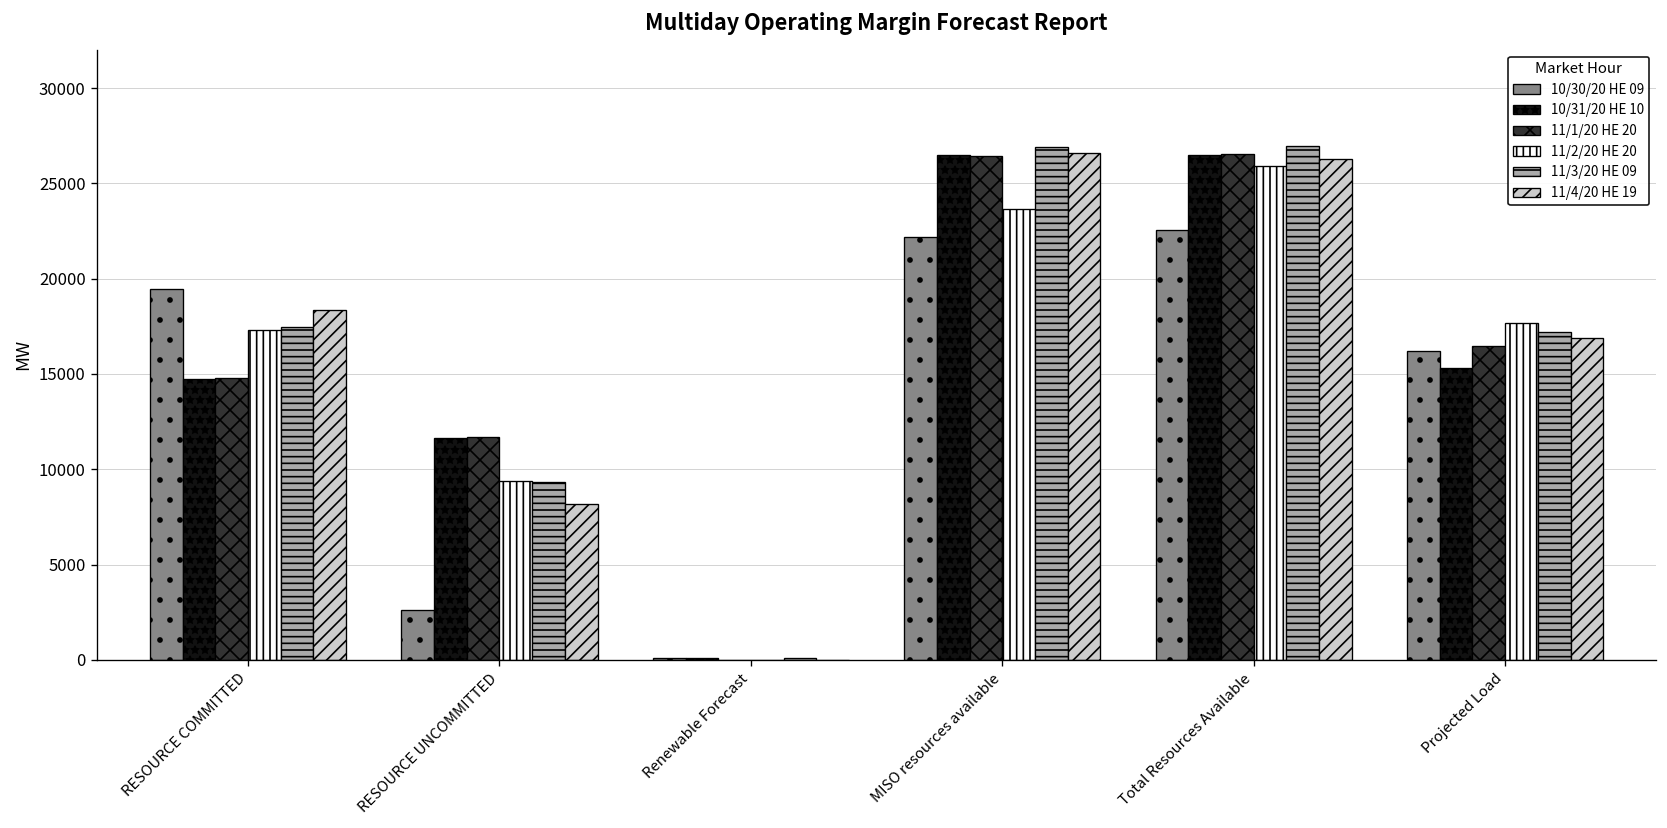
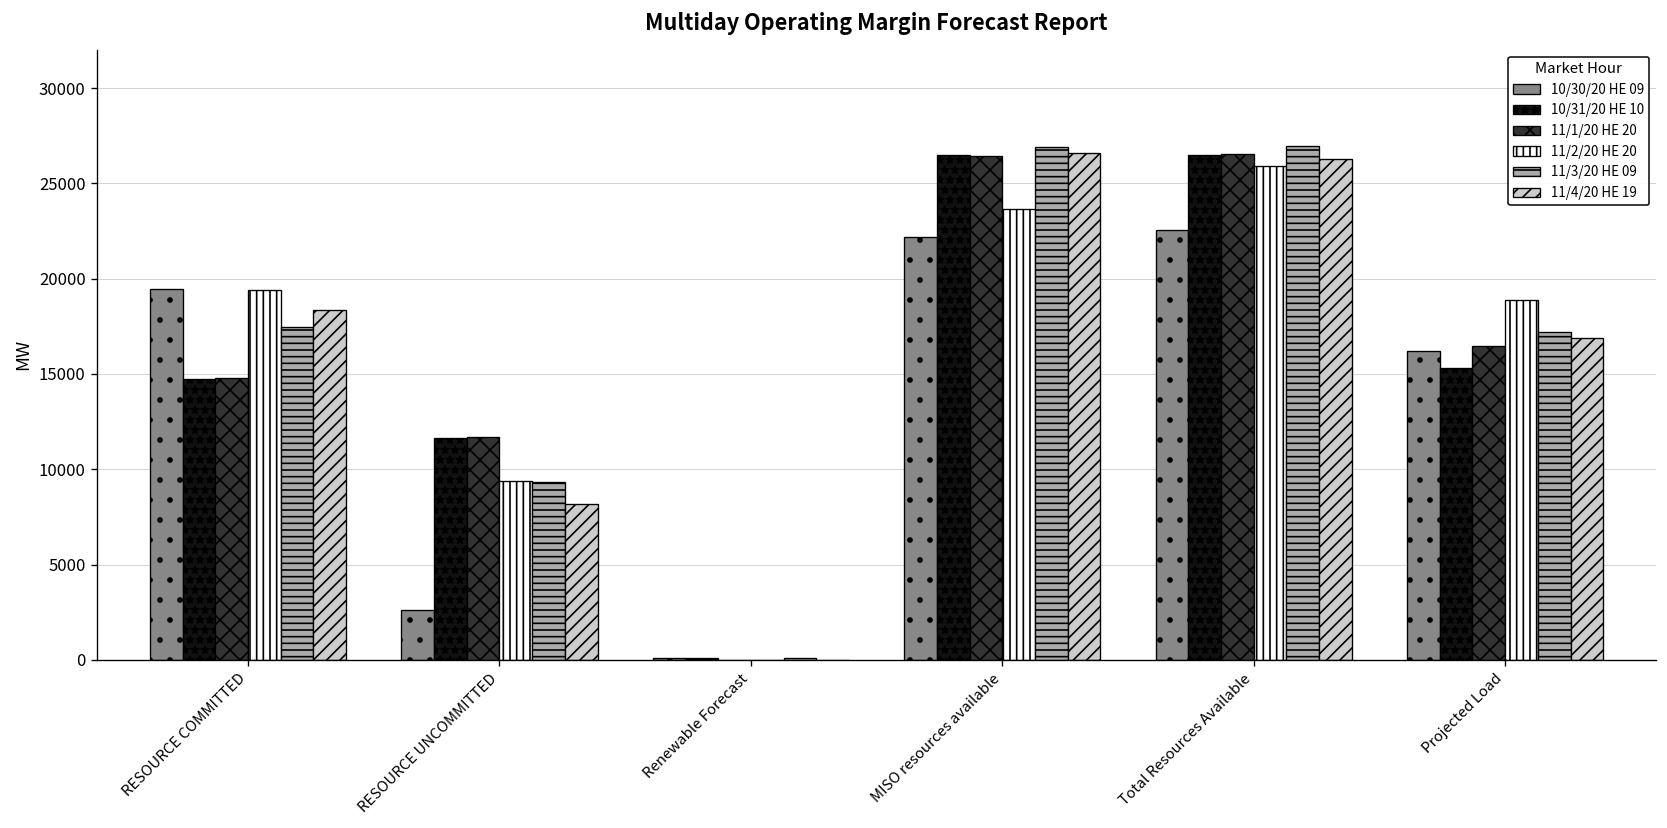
  {
    "11/2/20 HE 20": {
-     "RESOURCE COMMITTED": 17300,
+     "RESOURCE COMMITTED": 19400,
      "RESOURCE UNCOMMITTED": 9400,
      "MISO resources available": 23600,
      "Total Resources Available": 25900,
-     "Projected Load": 17700
+     "Projected Load": 18900
    }
  }
